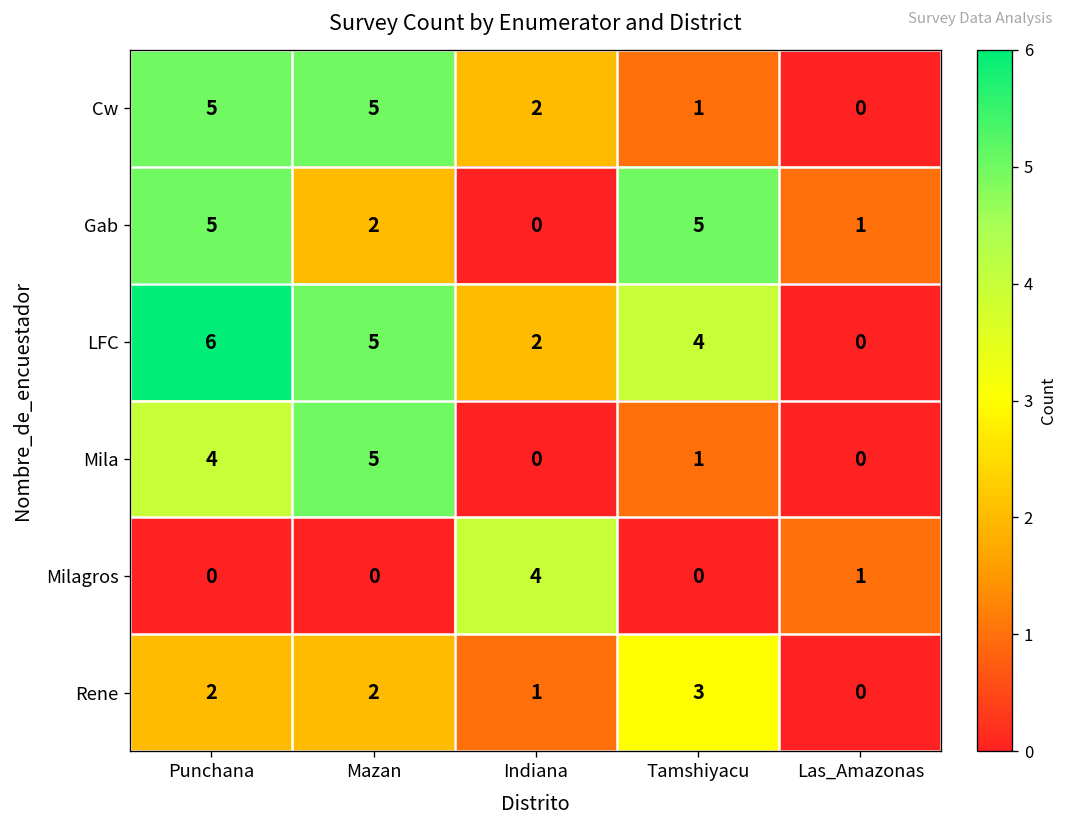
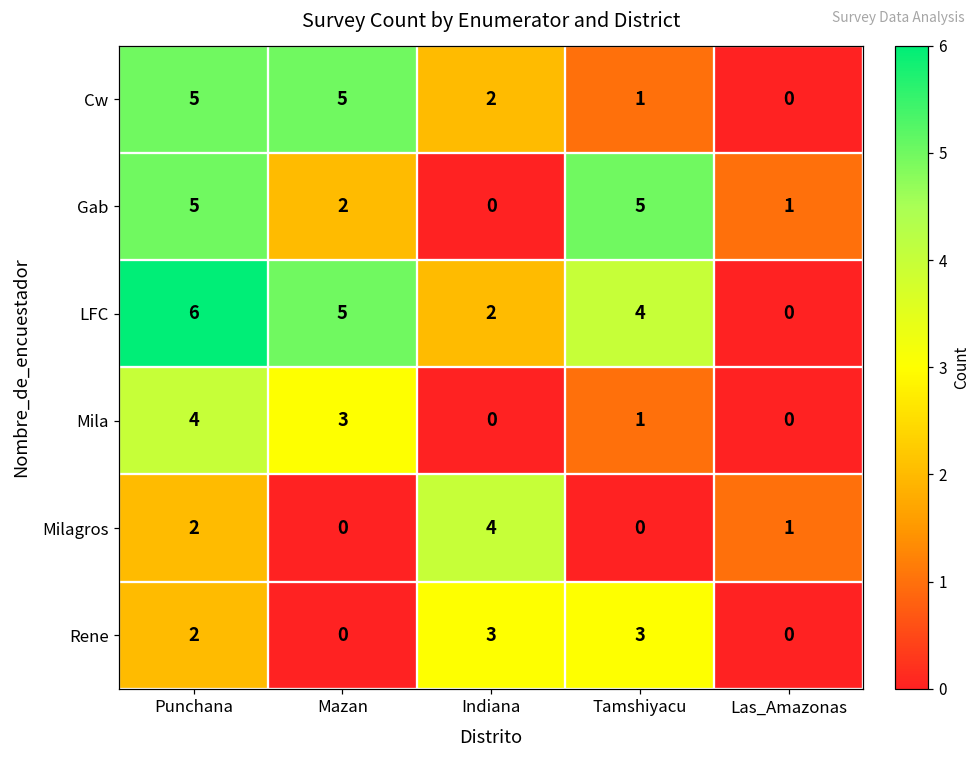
  {
    "Cw": {
      "Punchana": 5,
      "Mazan": 5,
      "Indiana": 2,
      "Tamshiyacu": 1,
      "Las_Amazonas": 0
    },
    "Gab": {
      "Punchana": 5,
      "Mazan": 2,
      "Indiana": 0,
      "Tamshiyacu": 5,
      "Las_Amazonas": 1
    },
    "LFC": {
      "Punchana": 6,
      "Mazan": 5,
      "Indiana": 2,
      "Tamshiyacu": 4,
      "Las_Amazonas": 0
    },
    "Mila": {
      "Punchana": 4,
-     "Mazan": 5,
+     "Mazan": 3,
      "Indiana": 0,
      "Tamshiyacu": 1,
      "Las_Amazonas": 0
    },
    "Milagros": {
-     "Punchana": 0,
+     "Punchana": 2,
      "Mazan": 0,
      "Indiana": 4,
      "Tamshiyacu": 0,
      "Las_Amazonas": 1
    },
    "Rene": {
      "Punchana": 2,
-     "Mazan": 2,
-     "Indiana": 1,
+     "Mazan": 0,
+     "Indiana": 3,
      "Tamshiyacu": 3,
      "Las_Amazonas": 0
    }
  }
